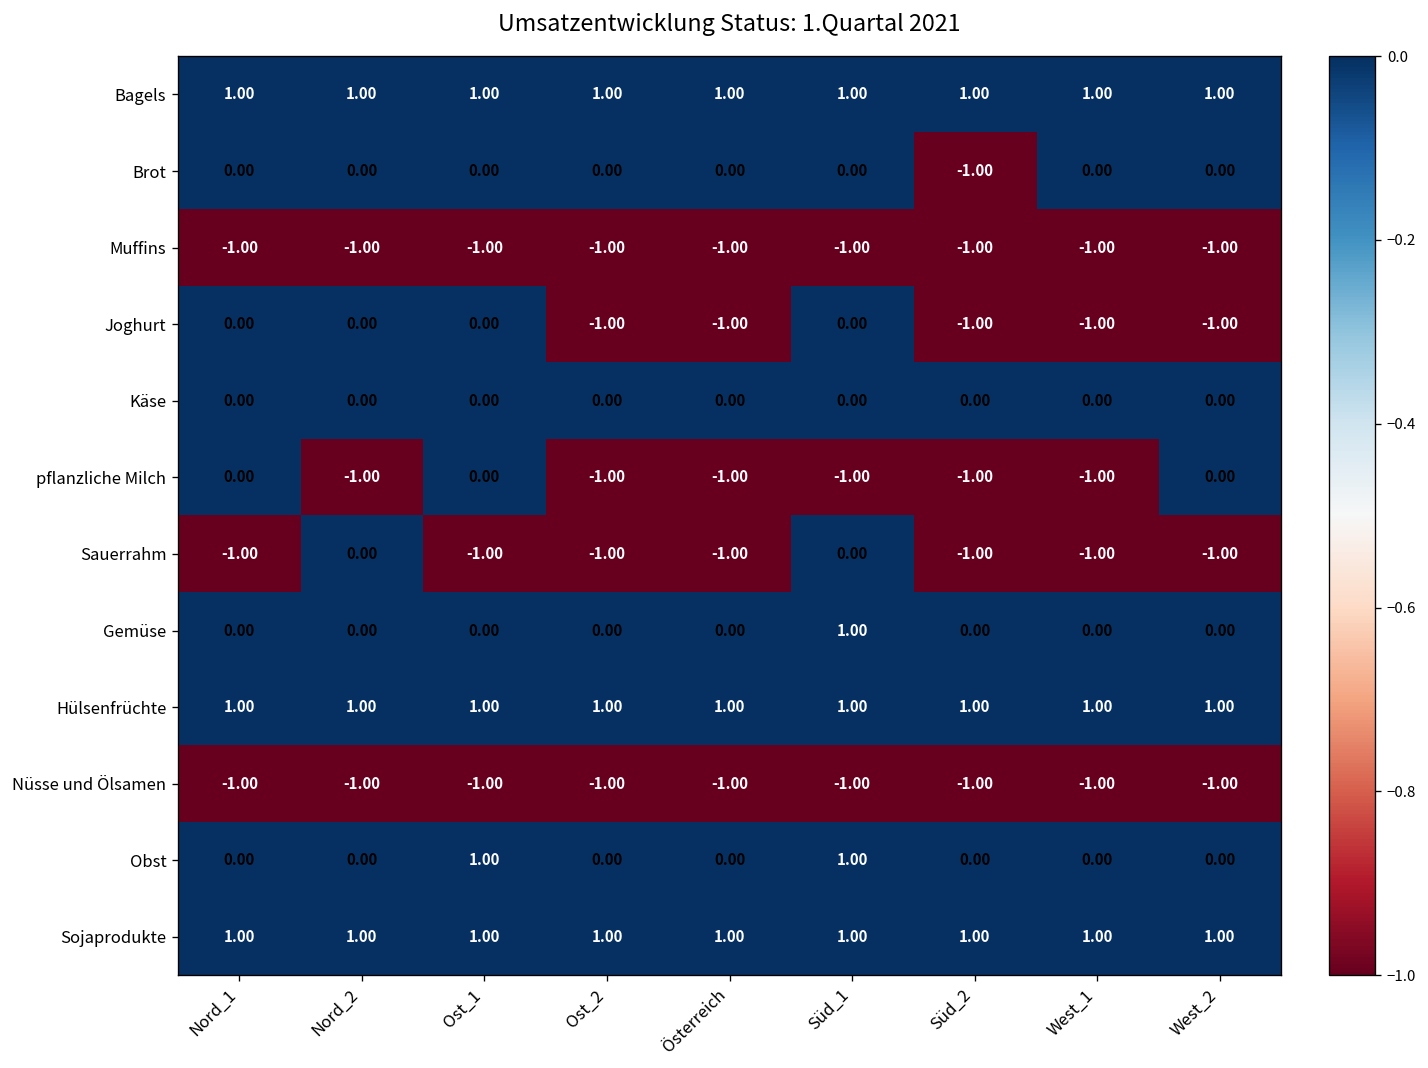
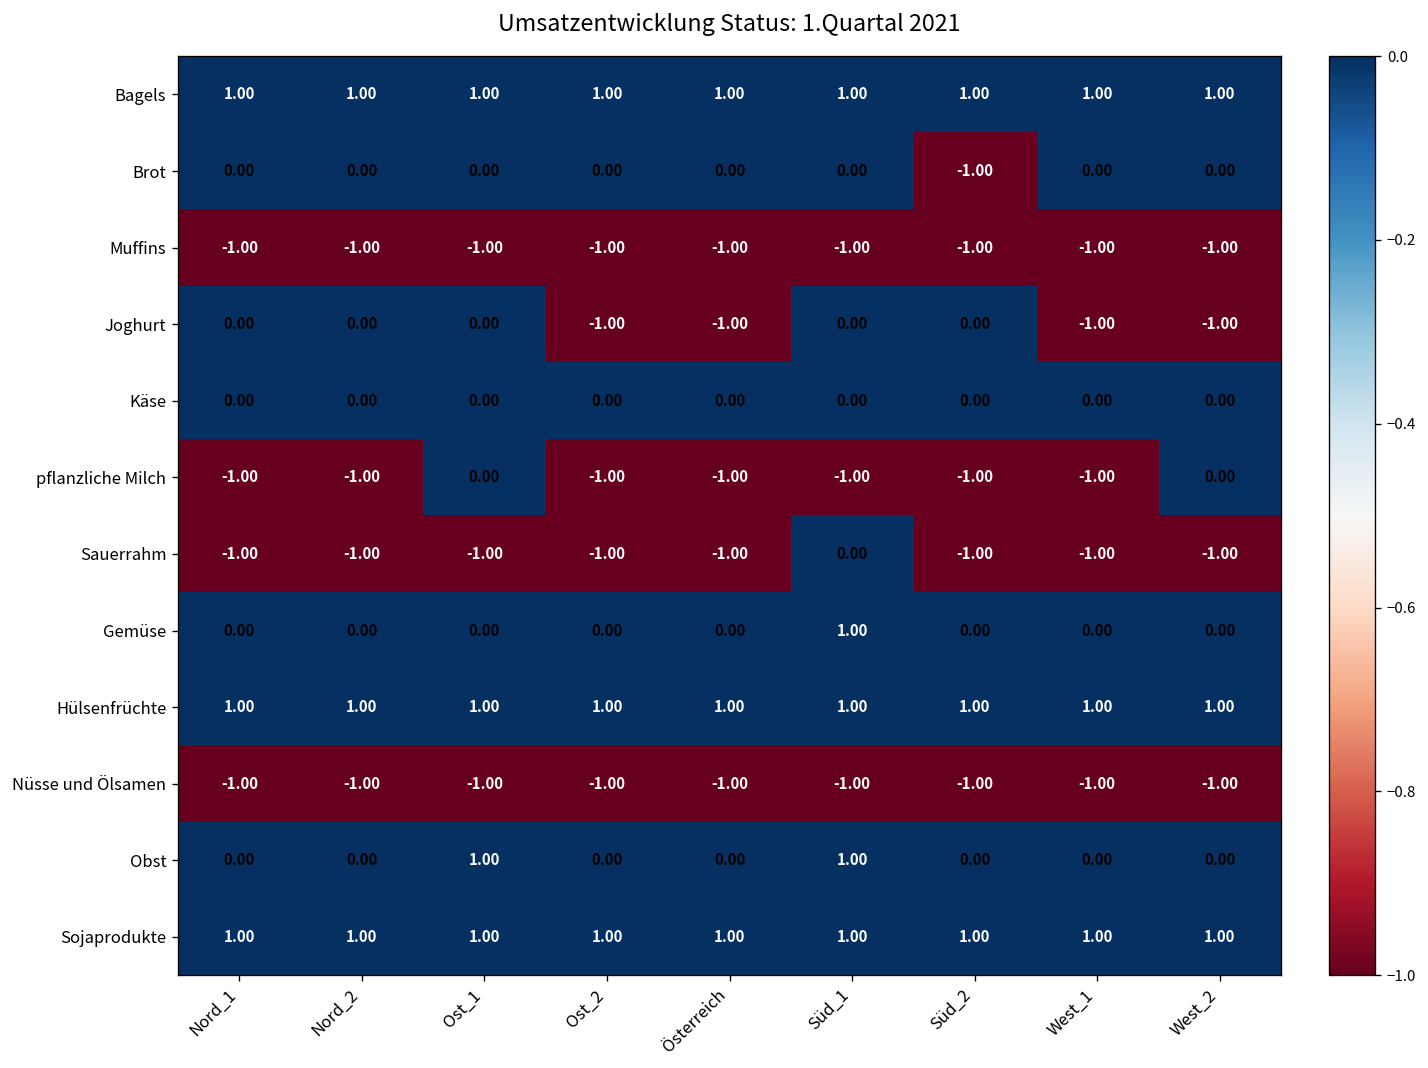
  {
    "Bagels": {
      "Nord_1": 1.00,
      "Nord_2": 1.00,
      "Ost_1": 1.00,
      "Ost_2": 1.00,
      "Österreich": 1.00,
      "Süd_1": 1.00,
      "Süd_2": 1.00,
      "West_1": 1.00,
      "West_2": 1.00
    },
    "Brot": {
      "Nord_1": 0.00,
      "Nord_2": 0.00,
      "Ost_1": 0.00,
      "Ost_2": 0.00,
      "Österreich": 0.00,
      "Süd_1": 0.00,
      "Süd_2": -1.00,
      "West_1": 0.00,
      "West_2": 0.00
    },
    "Muffins": {
      "Nord_1": -1.00,
      "Nord_2": -1.00,
      "Ost_1": -1.00,
      "Ost_2": -1.00,
      "Österreich": -1.00,
      "Süd_1": -1.00,
      "Süd_2": -1.00,
      "West_1": -1.00,
      "West_2": -1.00
    },
    "Joghurt": {
      "Nord_1": 0.00,
      "Nord_2": 0.00,
      "Ost_1": 0.00,
      "Ost_2": -1.00,
      "Österreich": -1.00,
      "Süd_1": 0.00,
-     "Süd_2": -1.00,
+     "Süd_2": 0.00,
      "West_1": -1.00,
      "West_2": -1.00
    },
    "Käse": {
      "Nord_1": 0.00,
      "Nord_2": 0.00,
      "Ost_1": 0.00,
      "Ost_2": 0.00,
      "Österreich": 0.00,
      "Süd_1": 0.00,
      "Süd_2": 0.00,
      "West_1": 0.00,
      "West_2": 0.00
    },
    "pflanzliche Milch": {
-     "Nord_1": 0.00,
+     "Nord_1": -1.00,
      "Nord_2": -1.00,
      "Ost_1": 0.00,
      "Ost_2": -1.00,
      "Österreich": -1.00,
      "Süd_1": -1.00,
      "Süd_2": -1.00,
      "West_1": -1.00,
      "West_2": 0.00
    },
    "Sauerrahm": {
      "Nord_1": -1.00,
-     "Nord_2": 0.00,
+     "Nord_2": -1.00,
      "Ost_1": -1.00,
      "Ost_2": -1.00,
      "Österreich": -1.00,
      "Süd_1": 0.00,
      "Süd_2": -1.00,
      "West_1": -1.00,
      "West_2": -1.00
    },
    "Gemüse": {
      "Nord_1": 0.00,
      "Nord_2": 0.00,
      "Ost_1": 0.00,
      "Ost_2": 0.00,
      "Österreich": 0.00,
      "Süd_1": 1.00,
      "Süd_2": 0.00,
      "West_1": 0.00,
      "West_2": 0.00
    },
    "Hülsenfrüchte": {
      "Nord_1": 1.00,
      "Nord_2": 1.00,
      "Ost_1": 1.00,
      "Ost_2": 1.00,
      "Österreich": 1.00,
      "Süd_1": 1.00,
      "Süd_2": 1.00,
      "West_1": 1.00,
      "West_2": 1.00
    },
    "Nüsse und Ölsamen": {
      "Nord_1": -1.00,
      "Nord_2": -1.00,
      "Ost_1": -1.00,
      "Ost_2": -1.00,
      "Österreich": -1.00,
      "Süd_1": -1.00,
      "Süd_2": -1.00,
      "West_1": -1.00,
      "West_2": -1.00
    },
    "Obst": {
      "Nord_1": 0.00,
      "Nord_2": 0.00,
      "Ost_1": 1.00,
      "Ost_2": 0.00,
      "Österreich": 0.00,
      "Süd_1": 1.00,
      "Süd_2": 0.00,
      "West_1": 0.00,
      "West_2": 0.00
    },
    "Sojaprodukte": {
      "Nord_1": 1.00,
      "Nord_2": 1.00,
      "Ost_1": 1.00,
      "Ost_2": 1.00,
      "Österreich": 1.00,
      "Süd_1": 1.00,
      "Süd_2": 1.00,
      "West_1": 1.00,
      "West_2": 1.00
    }
  }
